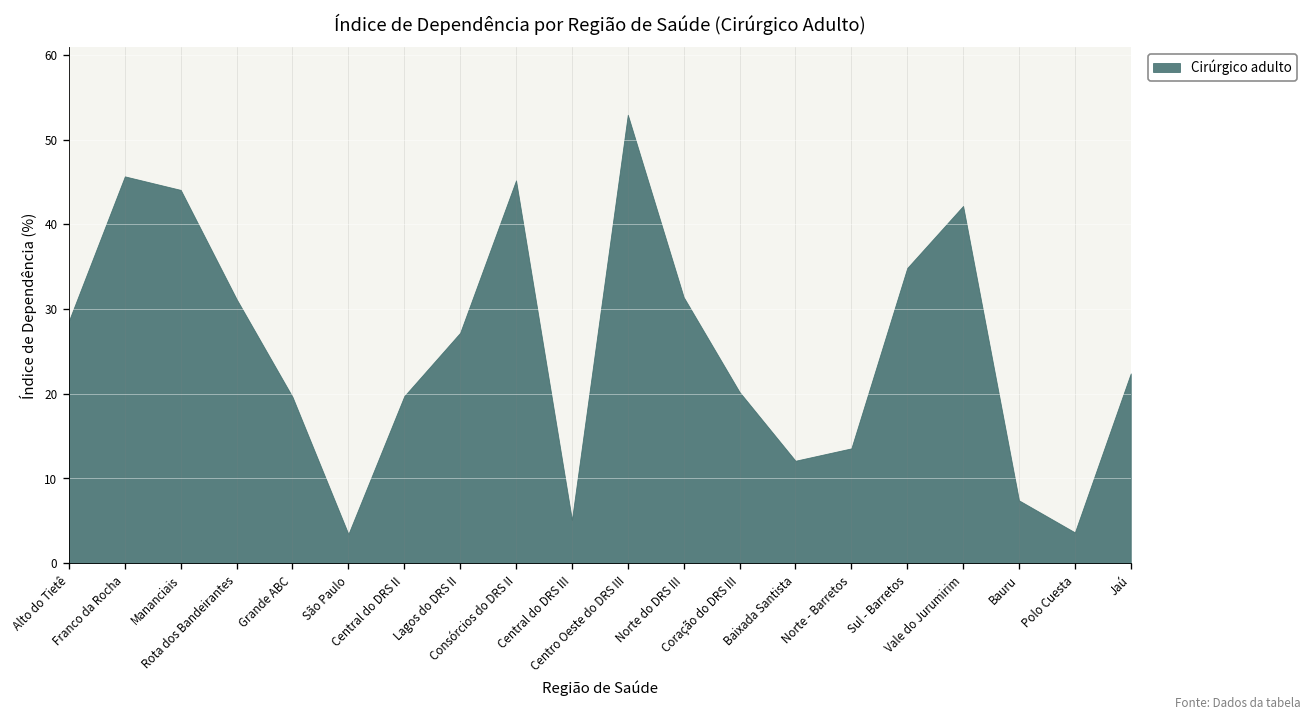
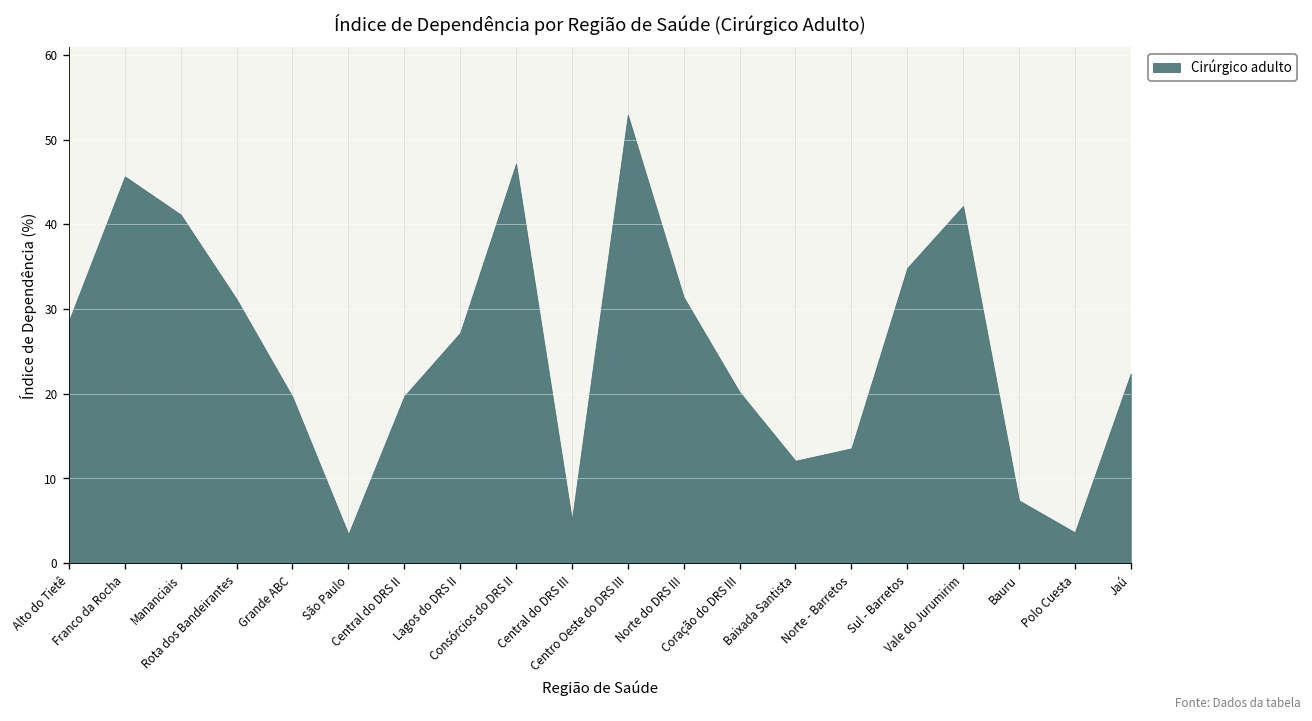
  {
    "Alto do Tietê": 29,
    "Franco da Rocha": 46,
-   "Mananciais": 44,
+   "Mananciais": 41,
    "Rota dos Bandeirantes": 31,
    "Grande ABC": 20,
    "São Paulo": 3,
    "Central do DRS II": 20,
    "Lagos do DRS II": 27,
-   "Consórcios do DRS II": 45,
+   "Consórcios do DRS II": 47,
    "Central do DRS III": 5,
    "Centro Oeste do DRS III": 53,
    "Norte do DRS III": 31,
    "Coração do DRS III": 20,
    "Baixada Santista": 12,
    "Norte - Barretos": 14,
    "Sul - Barretos": 35,
    "Vale do Jurumirim": 42,
    "Bauru": 7,
    "Polo Cuesta": 4,
    "Jaú": 22
  }
